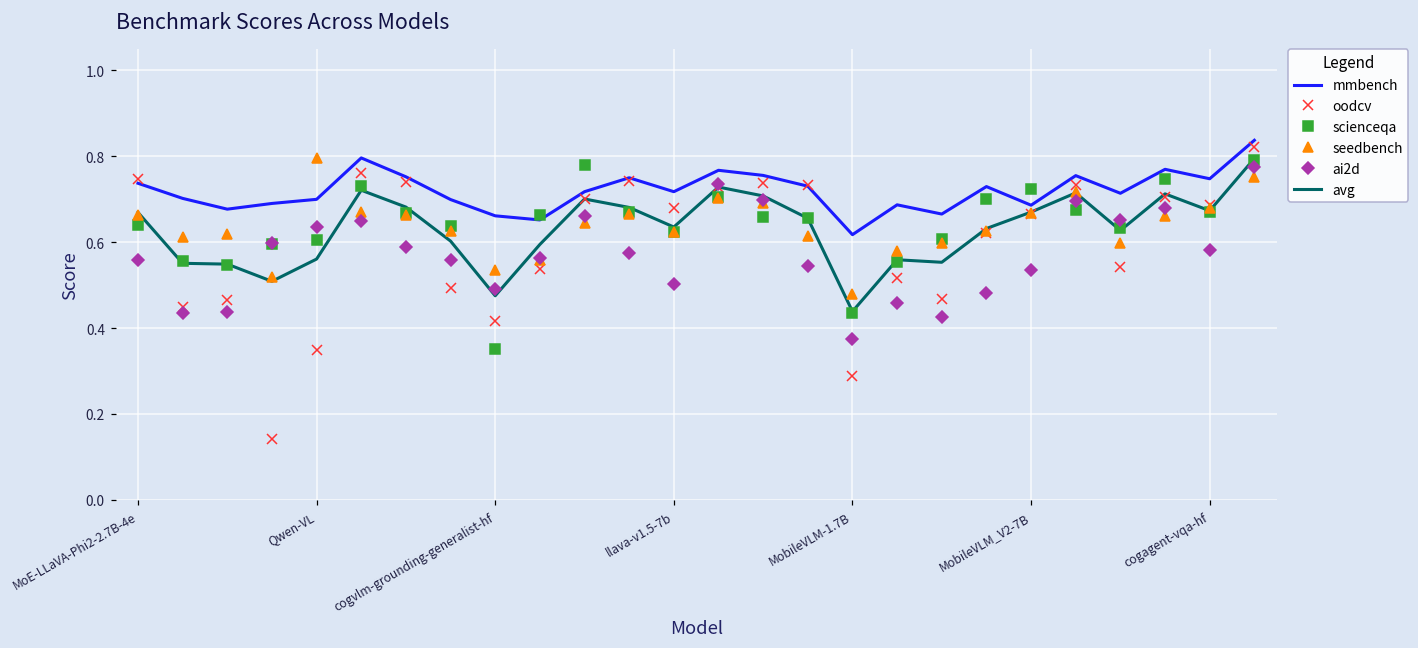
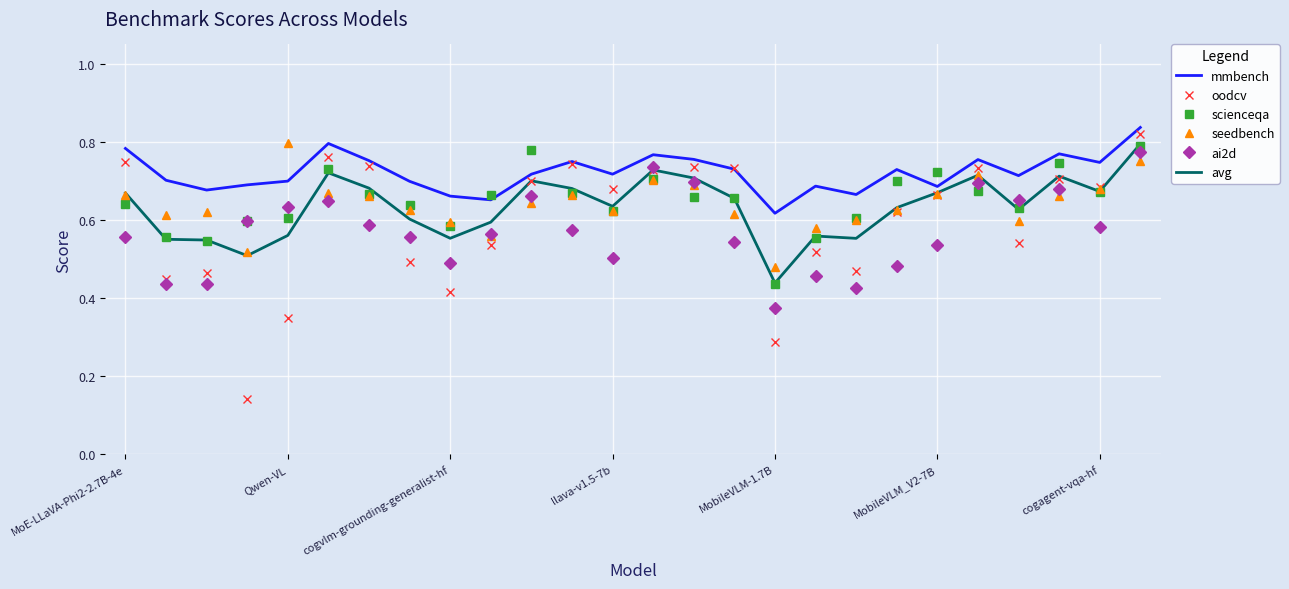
  {
    "mmbench": {
-     "MoE-LLaVA-Phi2-2.7B-4e": 0.74,
+     "MoE-LLaVA-Phi2-2.7B-4e": 0.78,
      "Qwen-VL": 0.70,
      "cogvlm-grounding-generalist-hf": 0.66,
      "llava-v1.5-7b": 0.72,
      "MobileVLM-1.7B": 0.62,
      "MobileVLM_V2-7B": 0.69,
      "cogagent-vqa-hf": 0.75
    },
    "oodcv": {
      "MoE-LLaVA-Phi2-2.7B-4e": 0.75,
      "Qwen-VL": 0.35,
      "cogvlm-grounding-generalist-hf": 0.42,
      "llava-v1.5-7b": 0.68,
      "MobileVLM-1.7B": 0.29
    },
    "scienceqa": {
      "MoE-LLaVA-Phi2-2.7B-4e": 0.64,
      "Qwen-VL": 0.61,
-     "cogvlm-grounding-generalist-hf": 0.35,
+     "cogvlm-grounding-generalist-hf": 0.58,
      "MobileVLM_V2-7B": 0.72
    },
    "seedbench": {
      "Qwen-VL": 0.80,
-     "cogvlm-grounding-generalist-hf": 0.53,
+     "cogvlm-grounding-generalist-hf": 0.60,
      "MobileVLM-1.7B": 0.48
    },
    "ai2d": {
      "MoE-LLaVA-Phi2-2.7B-4e": 0.56,
      "Qwen-VL": 0.63,
      "cogvlm-grounding-generalist-hf": 0.49,
      "llava-v1.5-7b": 0.50,
      "MobileVLM-1.7B": 0.37,
      "MobileVLM_V2-7B": 0.54,
      "cogagent-vqa-hf": 0.58
    },
    "avg": {
      "Qwen-VL": 0.56,
-     "cogvlm-grounding-generalist-hf": 0.48,
+     "cogvlm-grounding-generalist-hf": 0.55,
      "llava-v1.5-7b": 0.64
    }
  }
